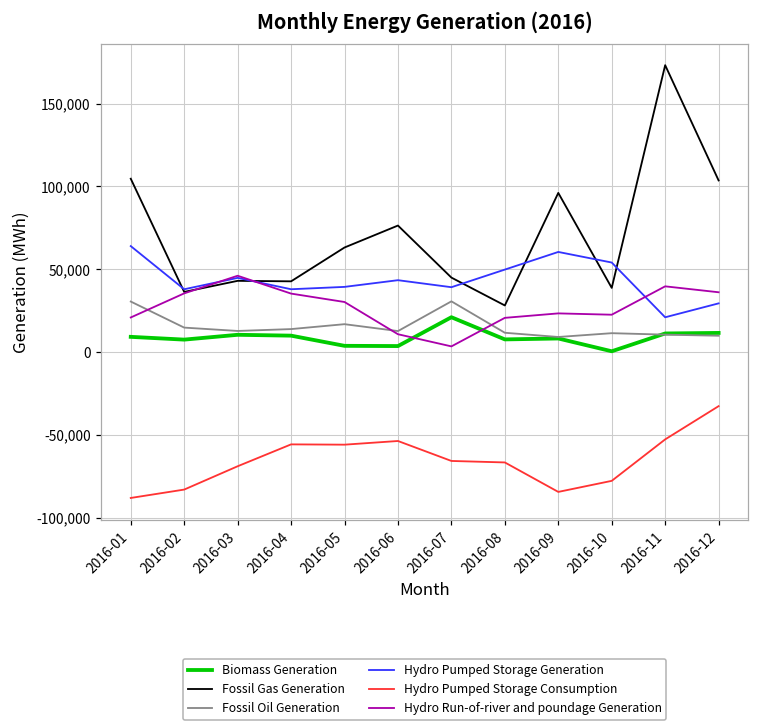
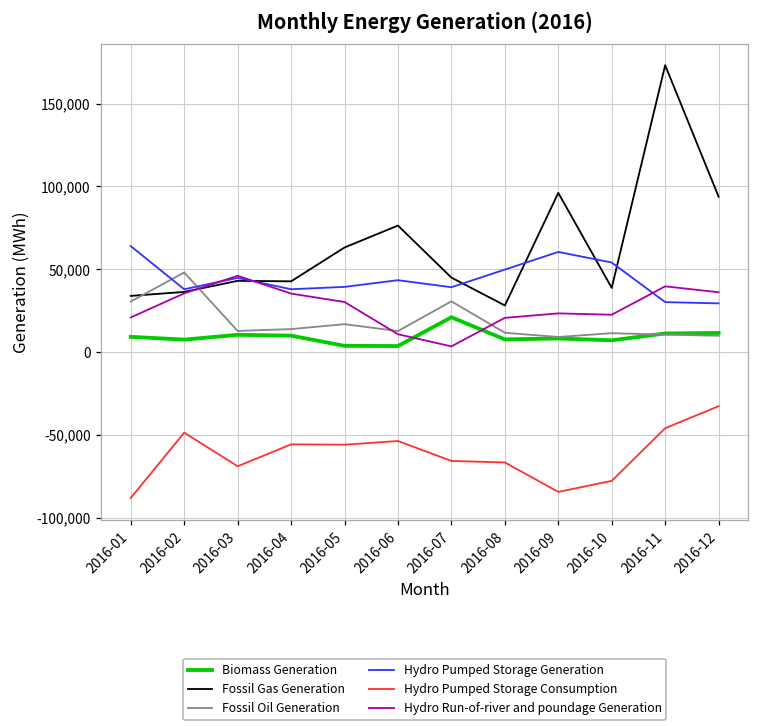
  {
    "Biomass Generation": {
      "2016-01": "9,000",
      "2016-02": "8,000",
      "2016-03": "10,000",
      "2016-04": "10,000",
      "2016-05": "4,000",
      "2016-06": "4,000",
      "2016-07": "21,000",
      "2016-08": "8,000",
-     "2016-10": "1,000",
+     "2016-10": "7,000",
      "2016-12": "12,000"
    },
    "Fossil Gas Generation": {
-     "2016-01": "105,000",
+     "2016-01": "34,000",
      "2016-03": "43,000",
      "2016-04": "43,000",
      "2016-05": "63,000",
      "2016-06": "76,000",
      "2016-07": "45,000",
      "2016-08": "28,000",
      "2016-09": "96,000",
      "2016-10": "39,000",
      "2016-11": "173,000",
-     "2016-12": "104,000"
+     "2016-12": "94,000"
    },
    "Fossil Oil Generation": {
      "2016-01": "31,000",
-     "2016-02": "15,000",
+     "2016-02": "48,000",
      "2016-03": "13,000",
      "2016-04": "14,000",
      "2016-05": "17,000",
      "2016-06": "13,000",
      "2016-07": "31,000",
      "2016-08": "12,000",
      "2016-10": "11,000",
      "2016-12": "10,000"
    },
    "Hydro Pumped Storage Generation": {
      "2016-01": "64,000",
      "2016-04": "38,000",
      "2016-05": "39,000",
      "2016-06": "43,000",
      "2016-07": "39,000",
      "2016-08": "50,000",
      "2016-09": "60,000",
      "2016-10": "54,000",
-     "2016-11": "21,000",
+     "2016-11": "30,000",
      "2016-12": "29,000"
    },
    "Hydro Pumped Storage Consumption": {
      "2016-01": "-88,000",
-     "2016-02": "-83,000",
+     "2016-02": "-49,000",
      "2016-03": "-69,000",
      "2016-04": "-56,000",
      "2016-05": "-56,000",
      "2016-06": "-54,000",
      "2016-07": "-66,000",
      "2016-08": "-67,000",
      "2016-09": "-84,000",
      "2016-10": "-78,000",
-     "2016-11": "-53,000",
+     "2016-11": "-46,000",
      "2016-12": "-33,000"
    },
    "Hydro Run-of-river and poundage Generation": {
      "2016-01": "21,000",
      "2016-04": "35,000",
      "2016-05": "30,000",
      "2016-06": "11,000",
      "2016-07": "3,000",
      "2016-08": "21,000",
      "2016-09": "23,000",
      "2016-10": "23,000",
      "2016-11": "40,000",
      "2016-12": "36,000"
    }
  }
